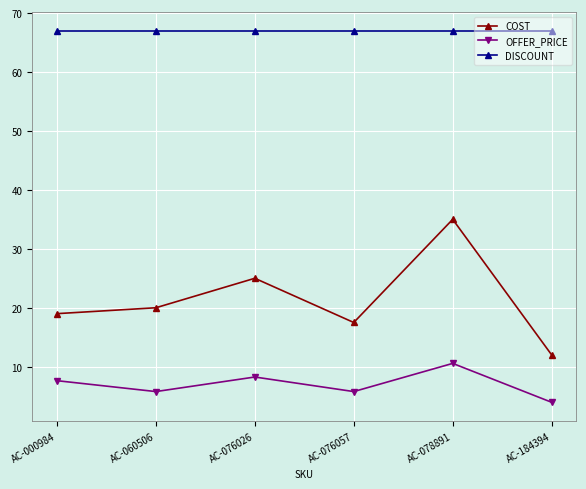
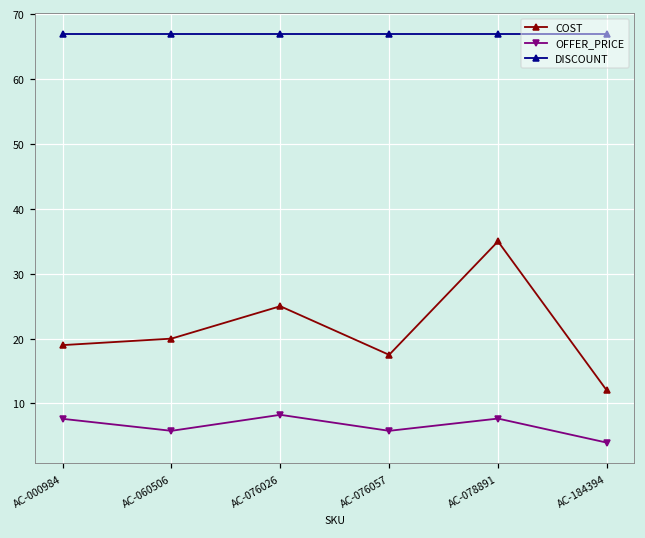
  {
    "COST": {
      "AC-000984": 19,
      "AC-060506": 20,
      "AC-076026": 25,
      "AC-076057": 18,
      "AC-078891": 35,
      "AC-184394": 12
    },
    "OFFER_PRICE": {
      "AC-000984": 8,
      "AC-060506": 6,
      "AC-076026": 8,
      "AC-076057": 6,
-     "AC-078891": 11,
+     "AC-078891": 8,
      "AC-184394": 4
    },
    "DISCOUNT": {
      "AC-000984": 67,
      "AC-060506": 67,
      "AC-076026": 67,
      "AC-076057": 67,
      "AC-078891": 67
    }
  }
